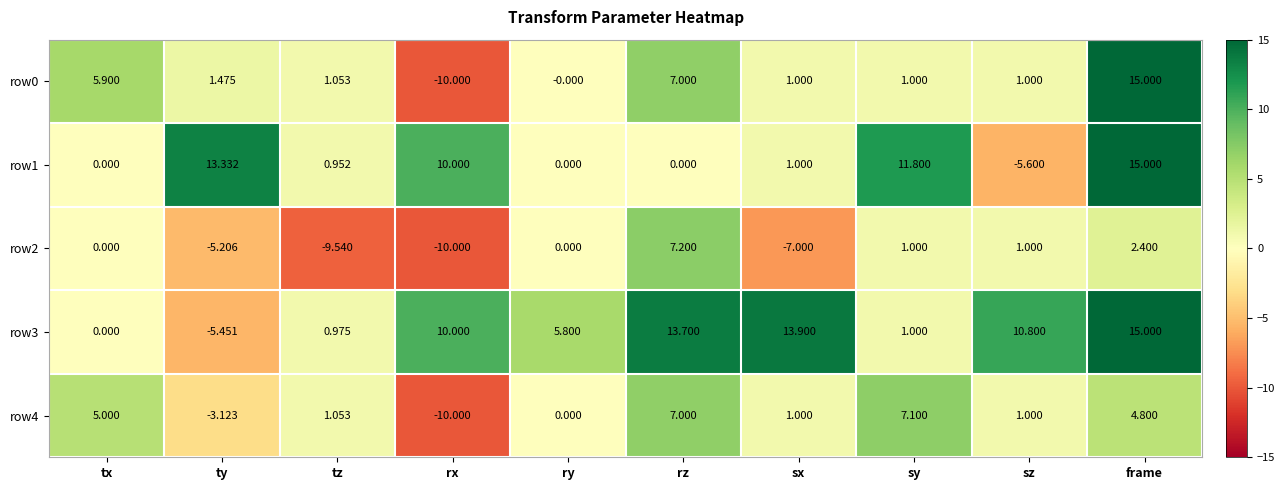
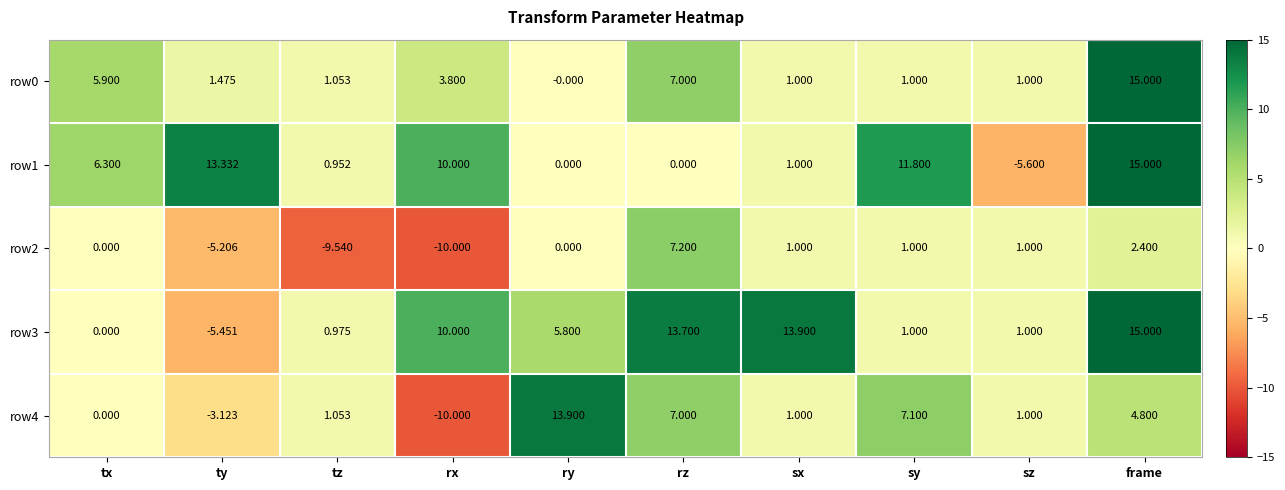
  {
    "row0": {
      "tx": 5.900,
      "ty": 1.475,
      "tz": 1.053,
-     "rx": -10.000,
+     "rx": 3.800,
      "ry": -0.000,
      "rz": 7.000,
      "sx": 1.000,
      "sy": 1.000,
      "sz": 1.000,
      "frame": 15.000
    },
    "row1": {
-     "tx": 0.000,
+     "tx": 6.300,
      "ty": 13.332,
      "tz": 0.952,
      "rx": 10.000,
      "ry": 0.000,
      "rz": 0.000,
      "sx": 1.000,
      "sy": 11.800,
      "sz": -5.600,
      "frame": 15.000
    },
    "row2": {
      "tx": 0.000,
      "ty": -5.206,
      "tz": -9.540,
      "rx": -10.000,
      "ry": 0.000,
      "rz": 7.200,
-     "sx": -7.000,
+     "sx": 1.000,
      "sy": 1.000,
      "sz": 1.000,
      "frame": 2.400
    },
    "row3": {
      "tx": 0.000,
      "ty": -5.451,
      "tz": 0.975,
      "rx": 10.000,
      "ry": 5.800,
      "rz": 13.700,
      "sx": 13.900,
      "sy": 1.000,
-     "sz": 10.800,
+     "sz": 1.000,
      "frame": 15.000
    },
    "row4": {
-     "tx": 5.000,
+     "tx": 0.000,
      "ty": -3.123,
      "tz": 1.053,
      "rx": -10.000,
-     "ry": 0.000,
+     "ry": 13.900,
      "rz": 7.000,
      "sx": 1.000,
      "sy": 7.100,
      "sz": 1.000,
      "frame": 4.800
    }
  }
